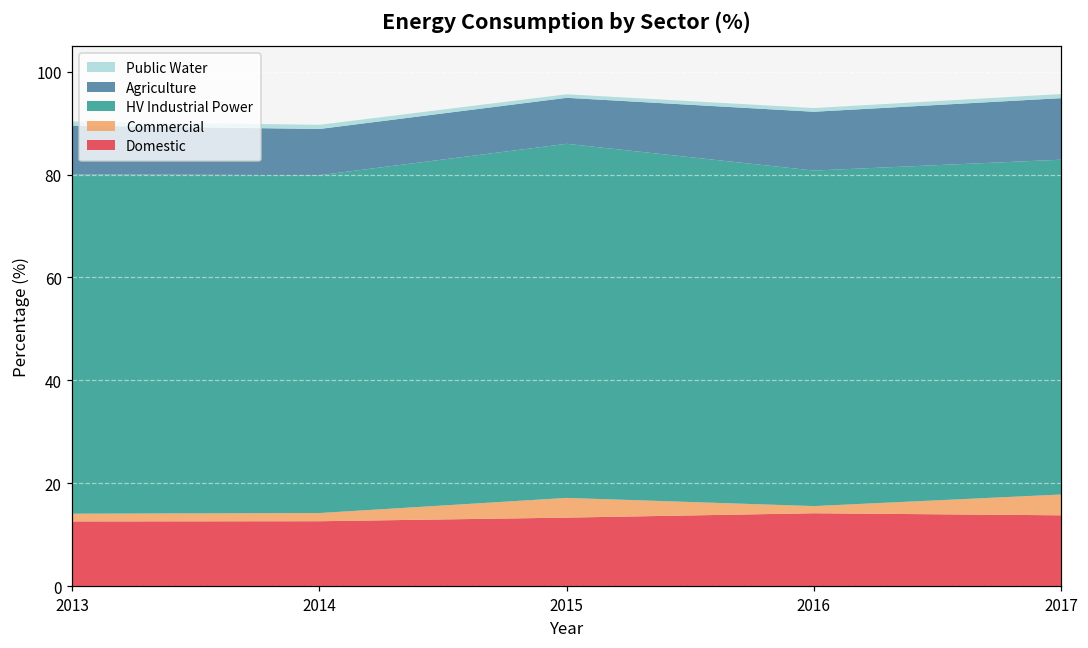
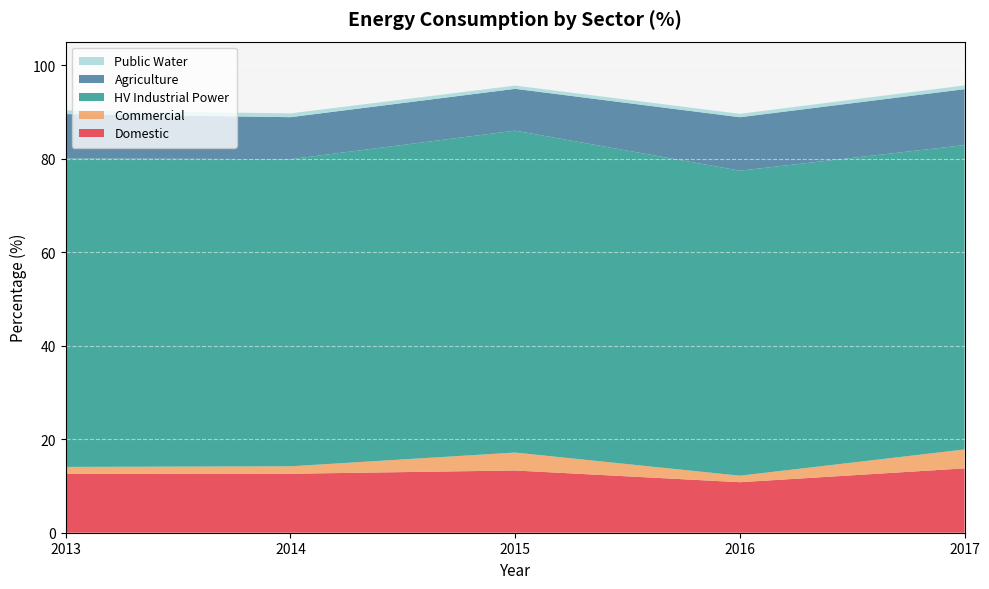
  {
    "Domestic": {
      "2013": 13,
      "2014": 13,
      "2015": 13,
-     "2016": 14,
+     "2016": 11,
      "2017": 14
    },
    "Commercial": {
      "2013": 2,
      "2014": 2,
      "2015": 4,
      "2016": 1,
      "2017": 4
    },
    "Public Water": {
      "2013": 1,
      "2014": 1,
      "2015": 1,
      "2016": 1,
      "2017": 1
    }
  }
